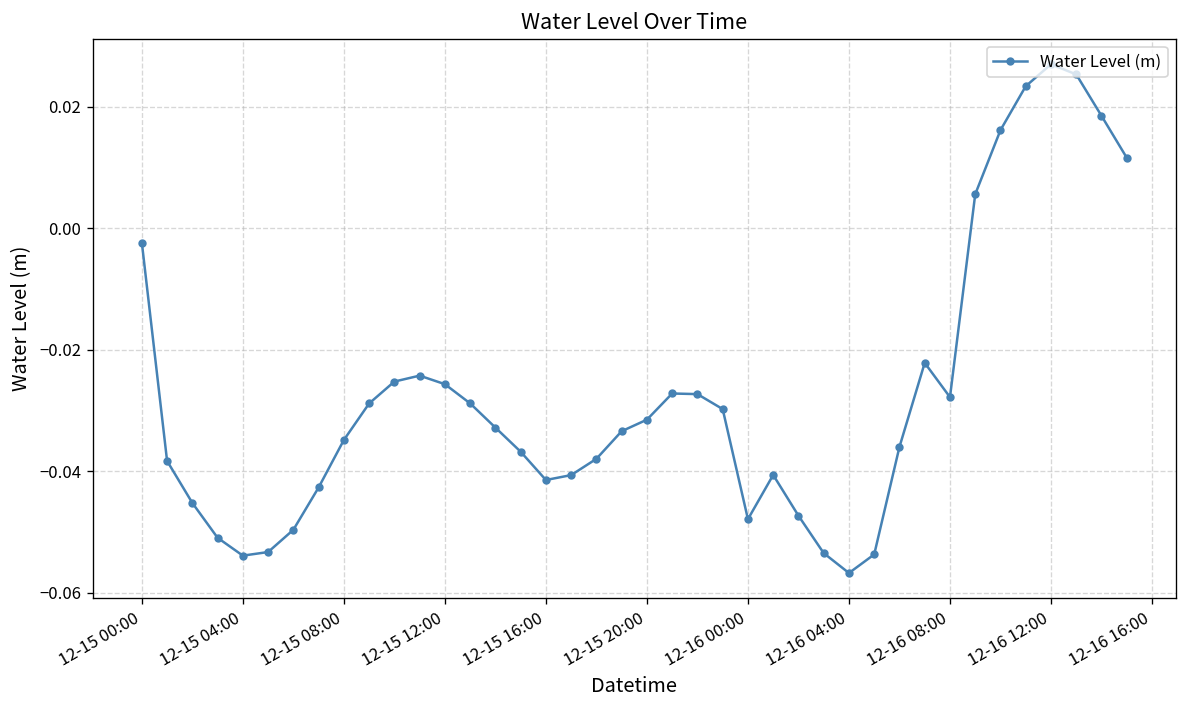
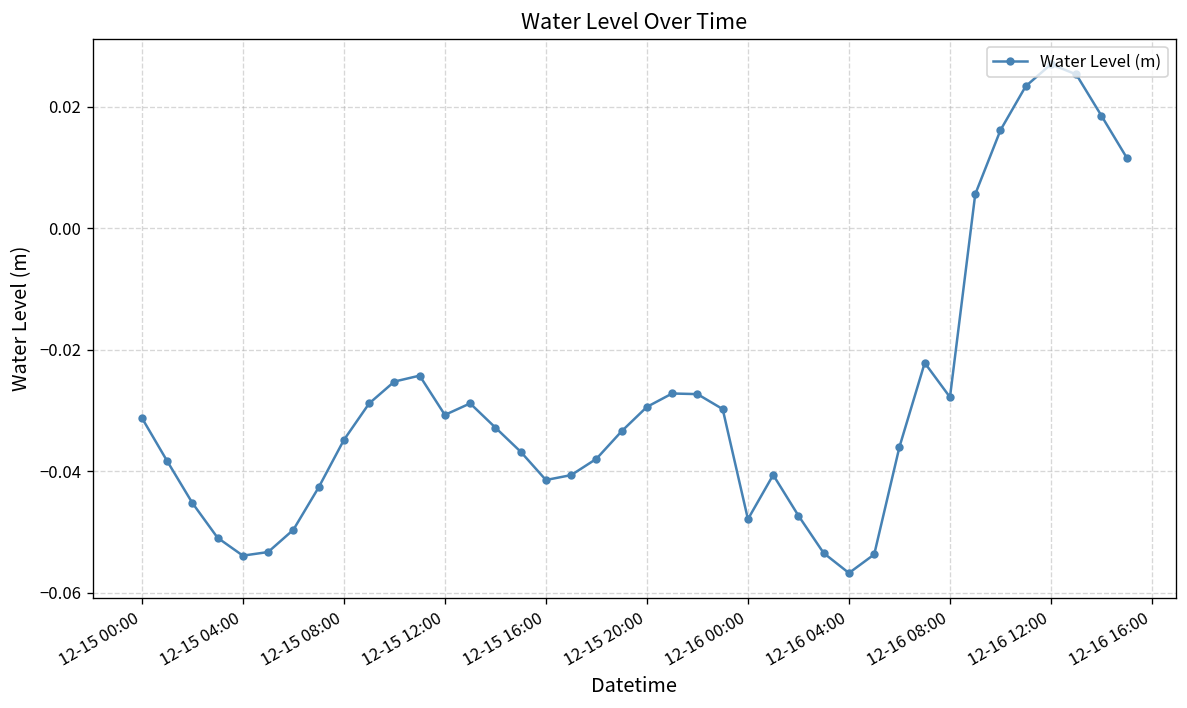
  {
-   "12-15 00:00": -0.002,
+   "12-15 00:00": -0.031,
    "12-15 04:00": -0.054,
    "12-15 08:00": -0.035,
-   "12-15 12:00": -0.026,
+   "12-15 12:00": -0.031,
    "12-15 16:00": -0.041,
-   "12-15 20:00": -0.031,
+   "12-15 20:00": -0.029,
    "12-16 00:00": -0.048,
    "12-16 04:00": -0.057,
    "12-16 08:00": -0.028
  }
